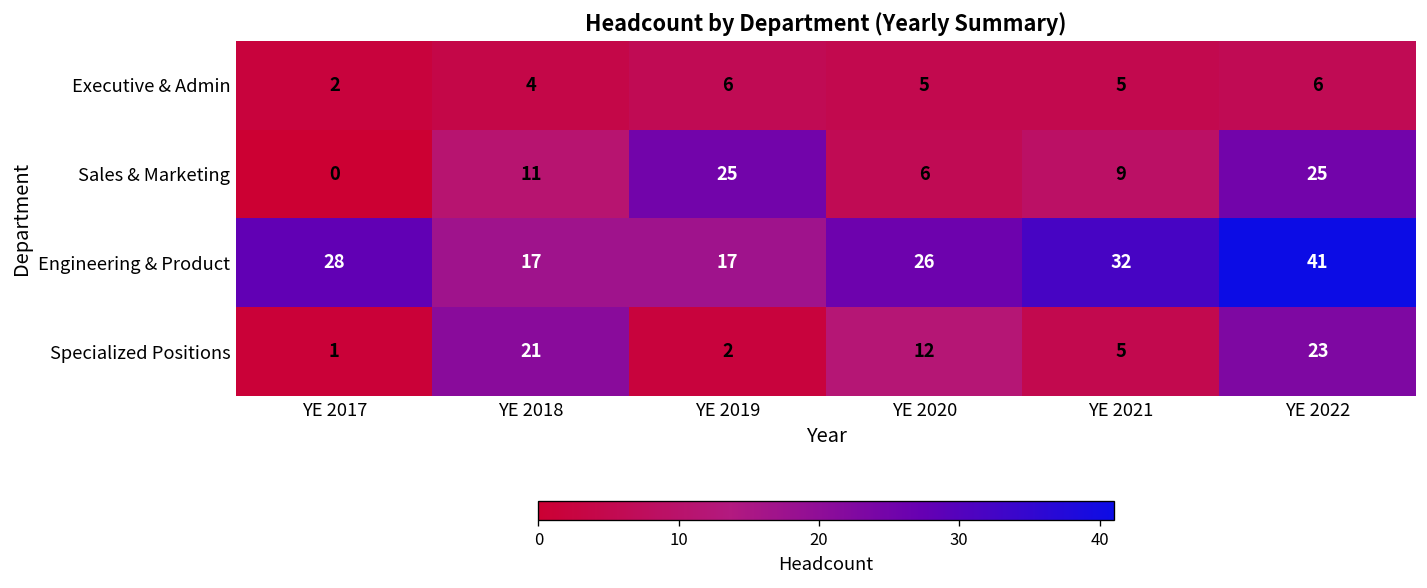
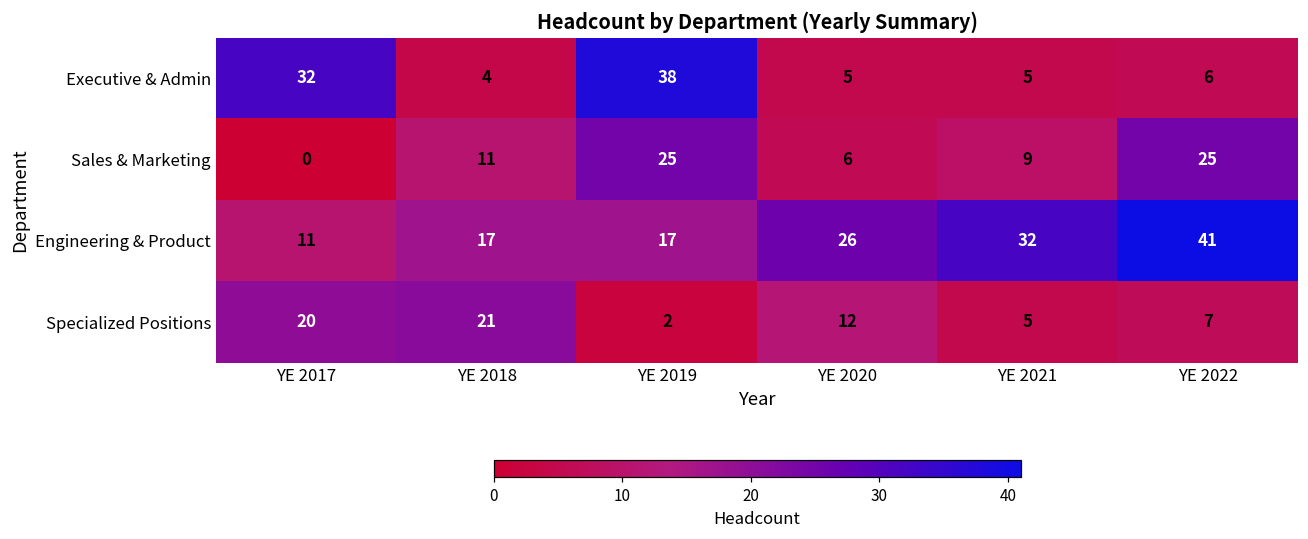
  {
    "Executive & Admin": {
-     "YE 2017": 2,
+     "YE 2017": 32,
      "YE 2018": 4,
-     "YE 2019": 6,
+     "YE 2019": 38,
      "YE 2020": 5,
      "YE 2021": 5,
      "YE 2022": 6
    },
    "Sales & Marketing": {
      "YE 2017": 0,
      "YE 2018": 11,
      "YE 2019": 25,
      "YE 2020": 6,
      "YE 2021": 9,
      "YE 2022": 25
    },
    "Engineering & Product": {
-     "YE 2017": 28,
+     "YE 2017": 11,
      "YE 2018": 17,
      "YE 2019": 17,
      "YE 2020": 26,
      "YE 2021": 32,
      "YE 2022": 41
    },
    "Specialized Positions": {
-     "YE 2017": 1,
+     "YE 2017": 20,
      "YE 2018": 21,
      "YE 2019": 2,
      "YE 2020": 12,
      "YE 2021": 5,
-     "YE 2022": 23
+     "YE 2022": 7
    }
  }
